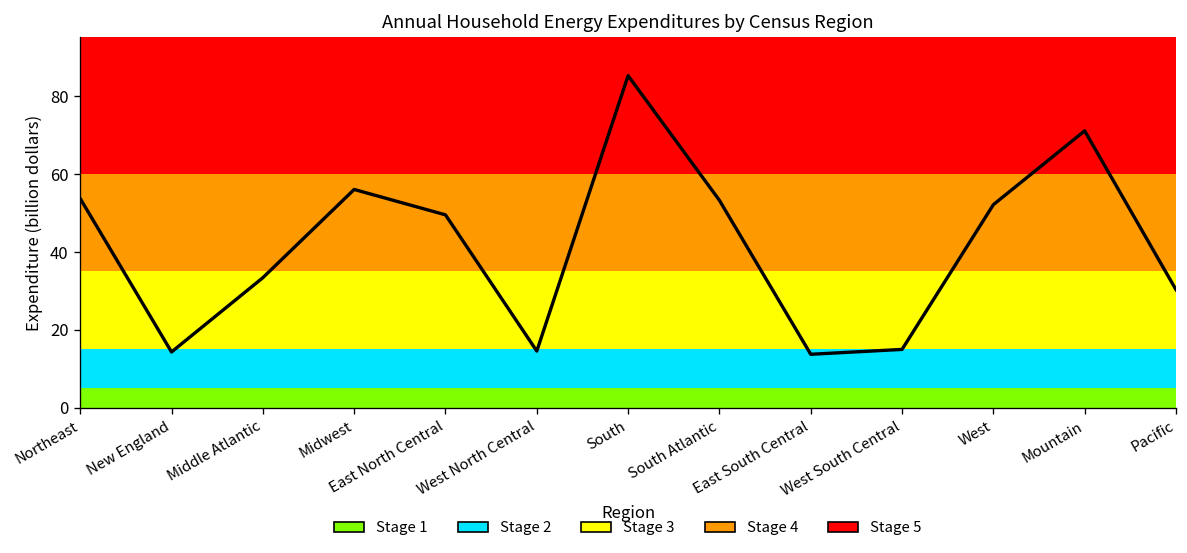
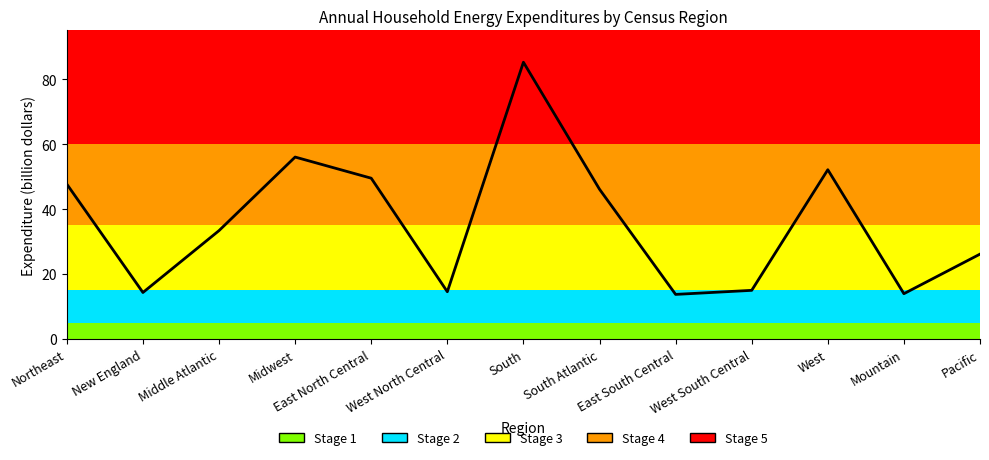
  {
-   "Northeast": 54,
+   "Northeast": 48,
    "New England": 14,
    "Middle Atlantic": 33,
    "Midwest": 56,
    "East North Central": 49,
    "West North Central": 15,
    "South": 85,
-   "South Atlantic": 53,
+   "South Atlantic": 46,
    "East South Central": 14,
    "West South Central": 15,
    "West": 52,
-   "Mountain": 71,
-   "Pacific": 30
+   "Mountain": 14,
+   "Pacific": 26
  }
